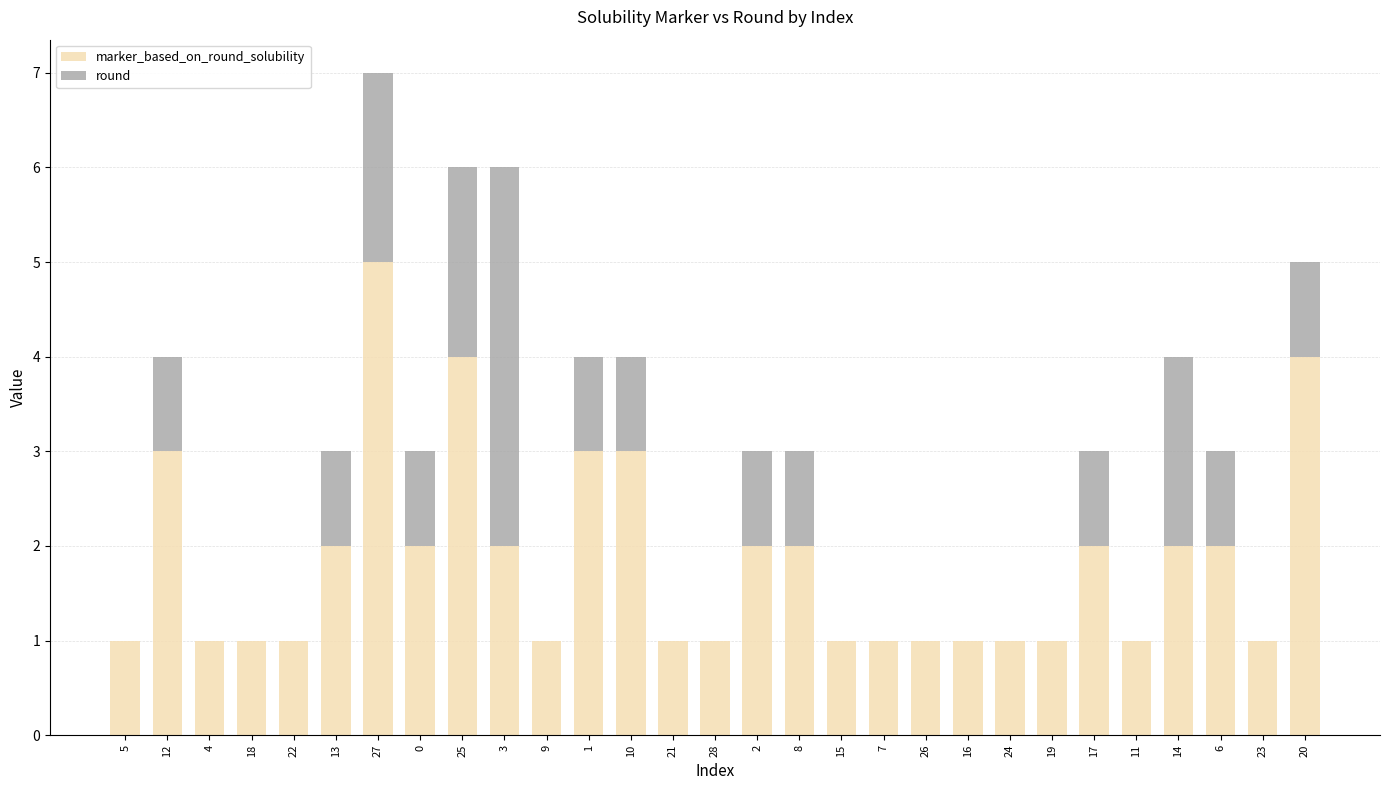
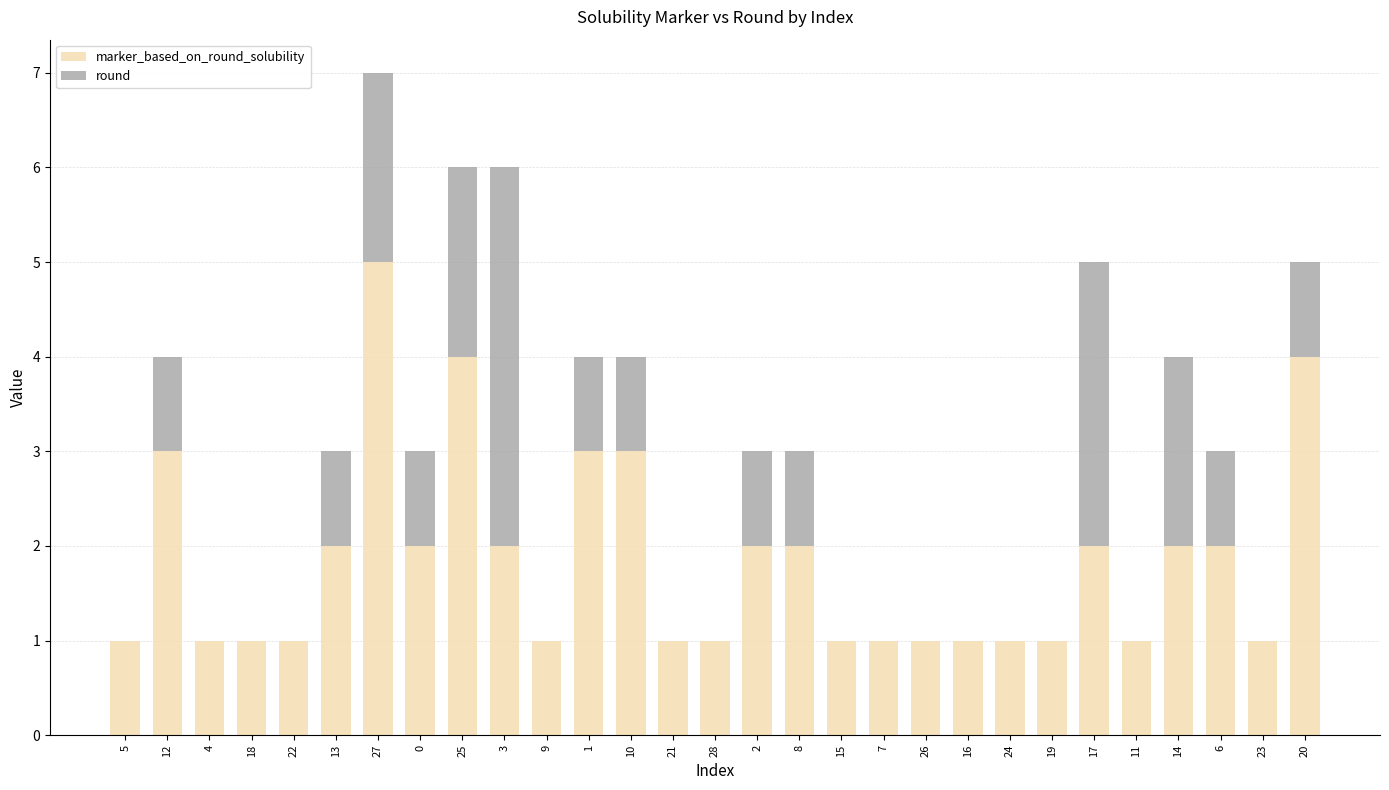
  {
    "marker_based_on_round_solubility": {
      "5": 1,
      "12": 3,
      "4": 1,
      "18": 1,
      "22": 1,
      "13": 2,
      "27": 5,
      "0": 2,
      "25": 4,
      "3": 2,
      "9": 1,
      "1": 3,
      "10": 3,
      "21": 1,
      "28": 1,
      "2": 2,
      "8": 2,
      "15": 1,
      "7": 1,
      "26": 1,
      "16": 1,
      "24": 1,
      "19": 1,
      "17": 2,
      "11": 1,
      "14": 2,
      "6": 2,
      "23": 1,
      "20": 4
    },
    "round": {
-     "17": 1
+     "17": 3
    }
  }
